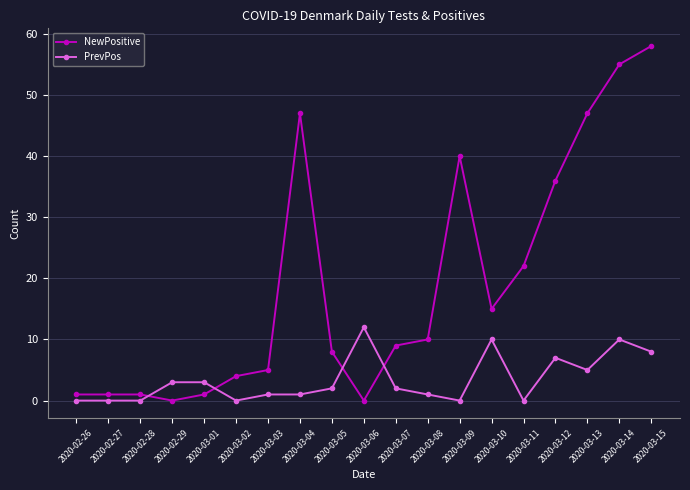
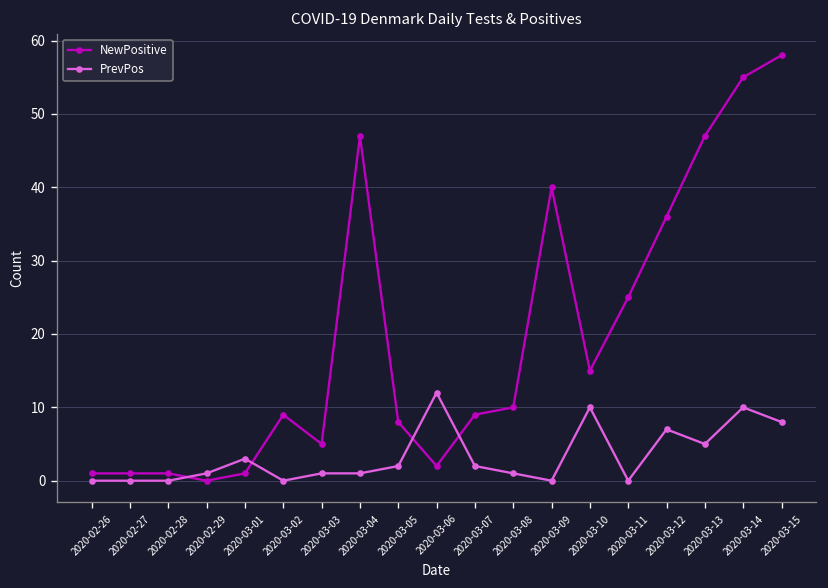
  {
    "NewPositive": {
      "2020-02-26": 1,
      "2020-02-27": 1,
      "2020-02-28": 1,
      "2020-02-29": 0,
      "2020-03-01": 1,
-     "2020-03-02": 4,
+     "2020-03-02": 9,
      "2020-03-03": 5,
      "2020-03-04": 47,
      "2020-03-05": 8,
-     "2020-03-06": 0,
+     "2020-03-06": 2,
      "2020-03-07": 9,
      "2020-03-08": 10,
      "2020-03-09": 40,
      "2020-03-10": 15,
-     "2020-03-11": 22,
+     "2020-03-11": 25,
      "2020-03-12": 36,
      "2020-03-13": 47,
      "2020-03-14": 55,
      "2020-03-15": 58
    },
    "PrevPos": {
      "2020-02-26": 0,
      "2020-02-27": 0,
      "2020-02-28": 0,
-     "2020-02-29": 3,
+     "2020-02-29": 1,
      "2020-03-01": 3,
      "2020-03-02": 0,
      "2020-03-03": 1,
      "2020-03-04": 1,
      "2020-03-05": 2,
      "2020-03-06": 12,
      "2020-03-07": 2,
      "2020-03-08": 1,
      "2020-03-09": 0,
      "2020-03-10": 10,
      "2020-03-11": 0,
      "2020-03-12": 7,
      "2020-03-13": 5,
      "2020-03-14": 10,
      "2020-03-15": 8
    }
  }
